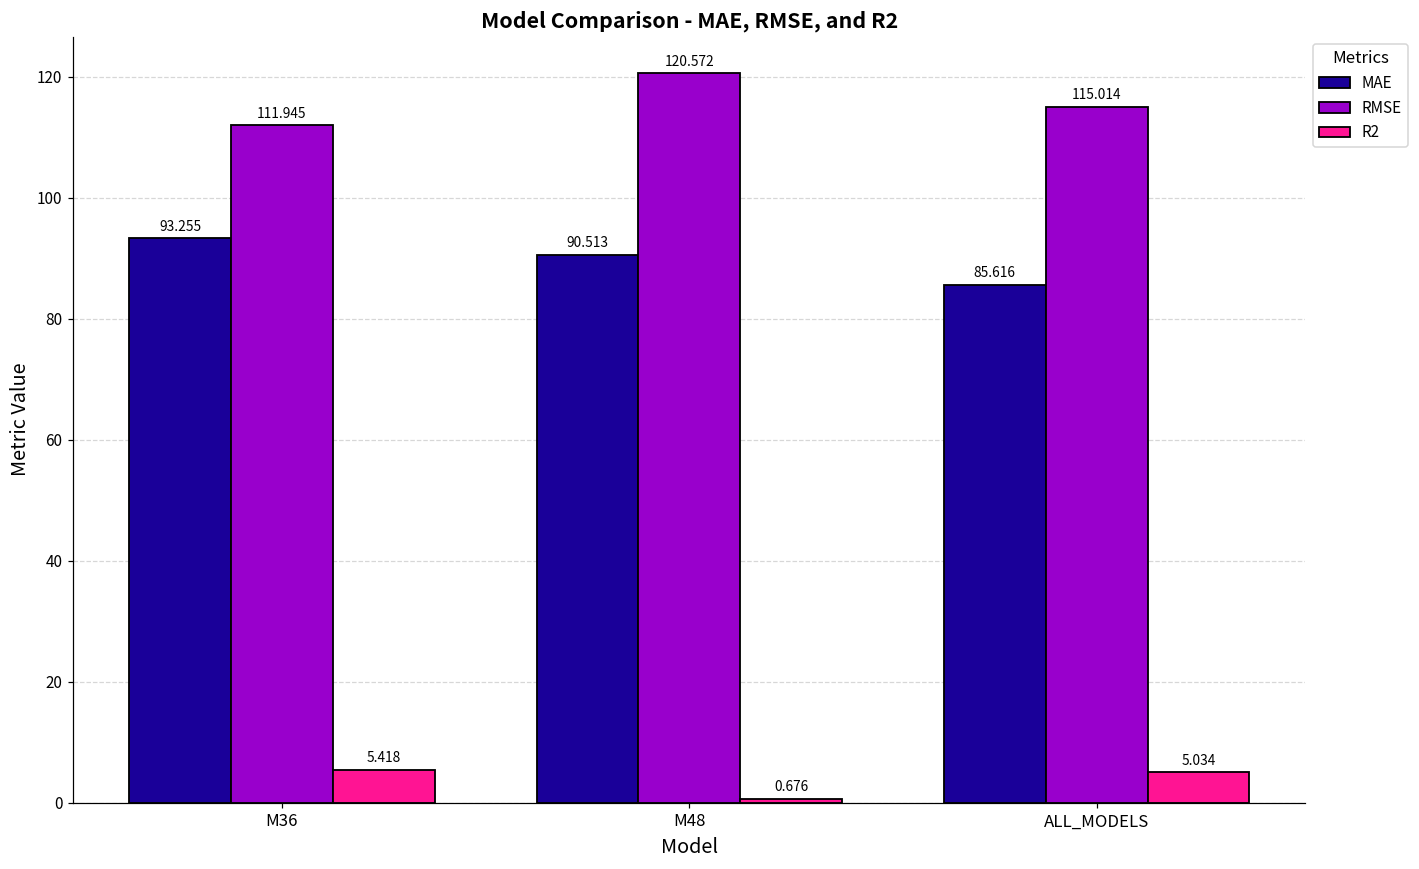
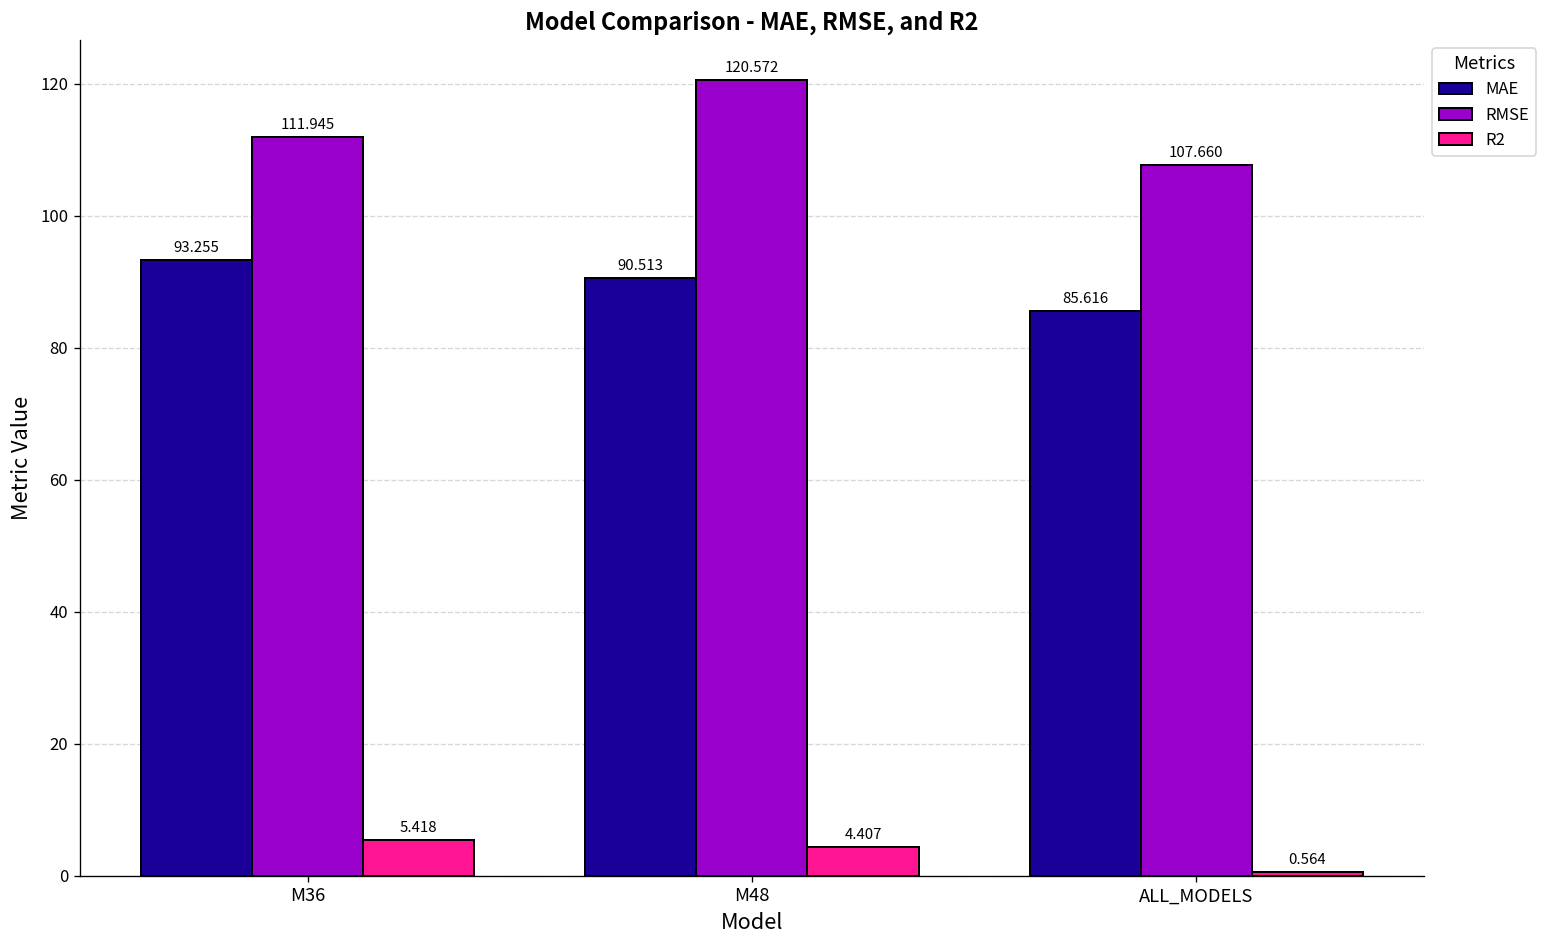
  {
    "MAE": {
      "M36": 93.255,
      "M48": 90.513,
      "ALL_MODELS": 85.616
    },
    "RMSE": {
      "M36": 111.945,
      "M48": 120.572,
-     "ALL_MODELS": 115.014
+     "ALL_MODELS": 107.660
    },
    "R2": {
      "M36": 5.418,
-     "M48": 0.676,
-     "ALL_MODELS": 5.034
+     "M48": 4.407,
+     "ALL_MODELS": 0.564
    }
  }
